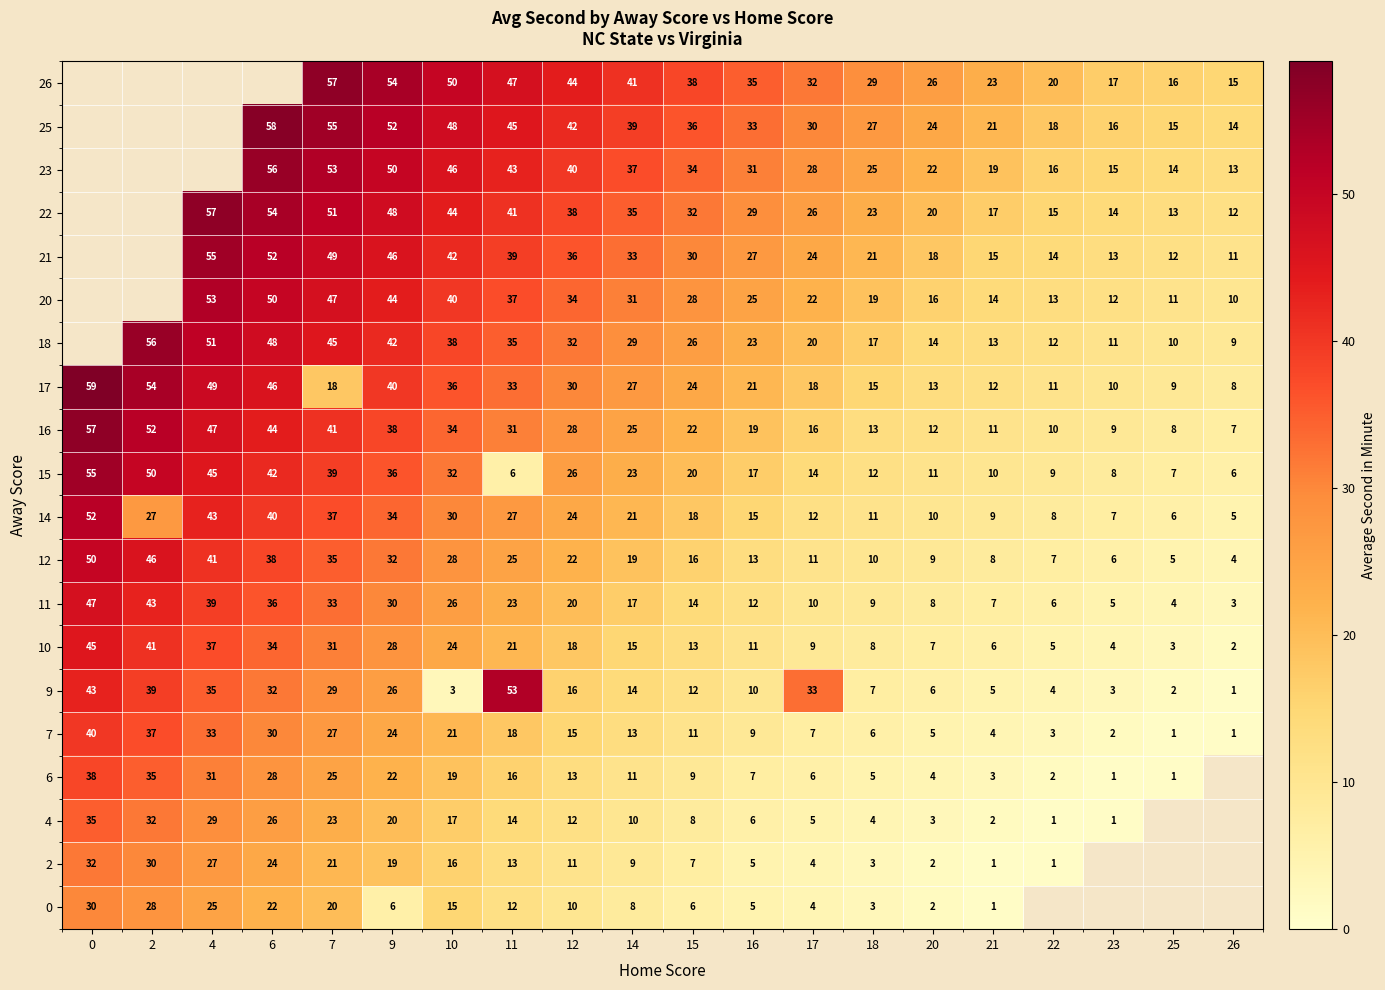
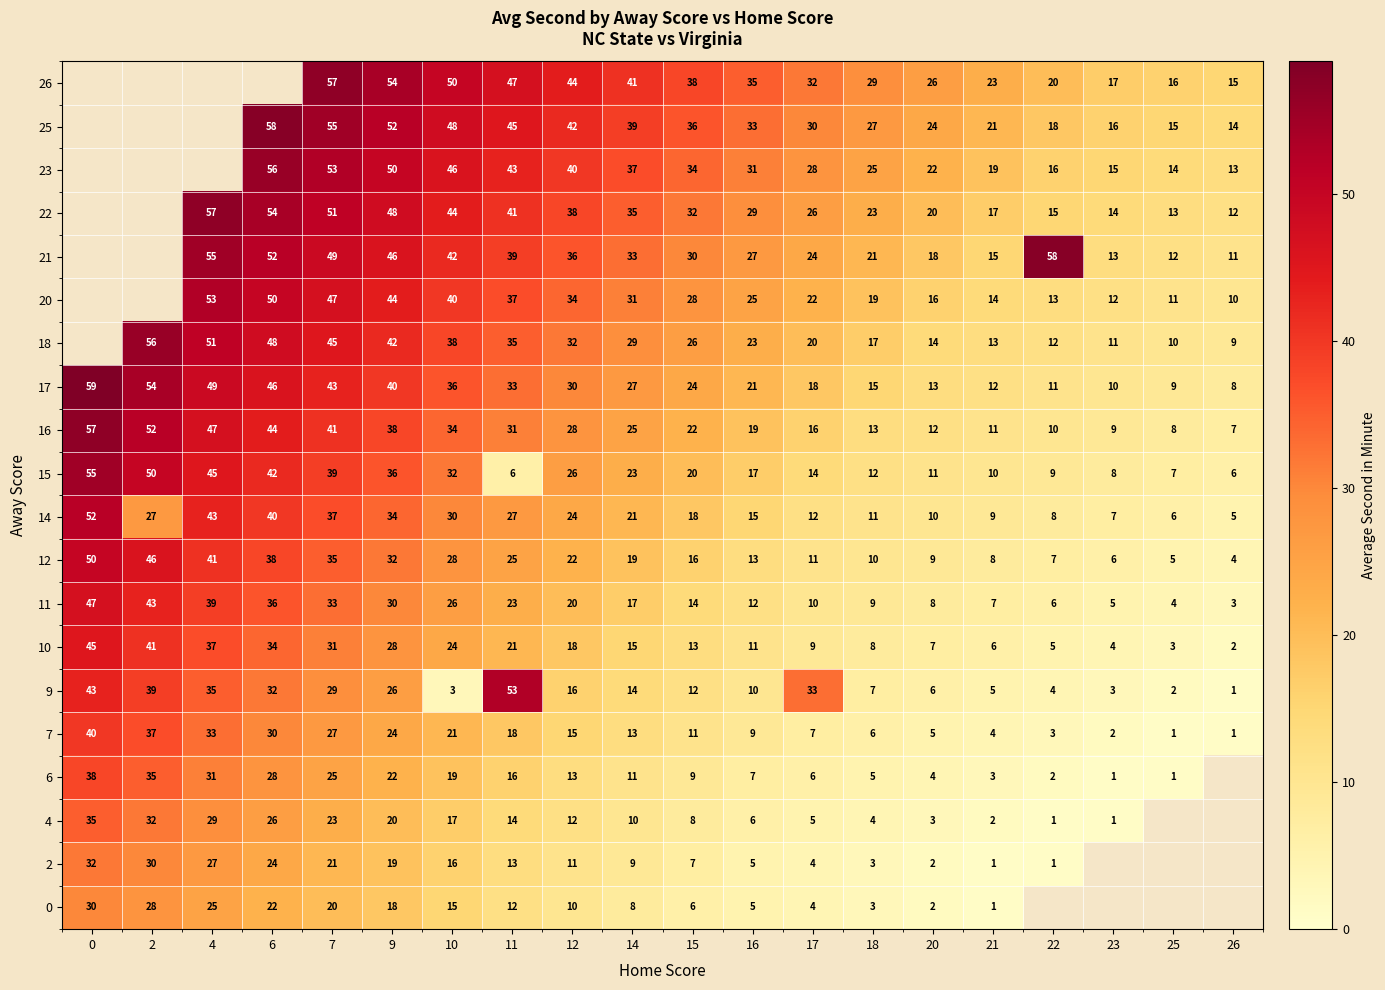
  {
    "21": {
      "4": 55,
      "6": 52,
      "7": 49,
      "9": 46,
      "10": 42,
      "11": 39,
      "12": 36,
      "14": 33,
      "15": 30,
      "16": 27,
      "17": 24,
      "18": 21,
      "20": 18,
      "21": 15,
-     "22": 14,
+     "22": 58,
      "23": 13,
      "25": 12,
      "26": 11
    },
    "17": {
      "0": 59,
      "2": 54,
      "4": 49,
      "6": 46,
-     "7": 18,
+     "7": 43,
      "9": 40,
      "10": 36,
      "11": 33,
      "12": 30,
      "14": 27,
      "15": 24,
      "16": 21,
      "17": 18,
      "18": 15,
      "20": 13,
      "21": 12,
      "22": 11,
      "23": 10,
      "25": 9,
      "26": 8
    },
    "0": {
      "0": 30,
      "2": 28,
      "4": 25,
      "6": 22,
      "7": 20,
-     "9": 6,
+     "9": 18,
      "10": 15,
      "11": 12,
      "12": 10,
      "14": 8,
      "15": 6,
      "16": 5,
      "17": 4,
      "18": 3,
      "20": 2,
      "21": 1
    }
  }
